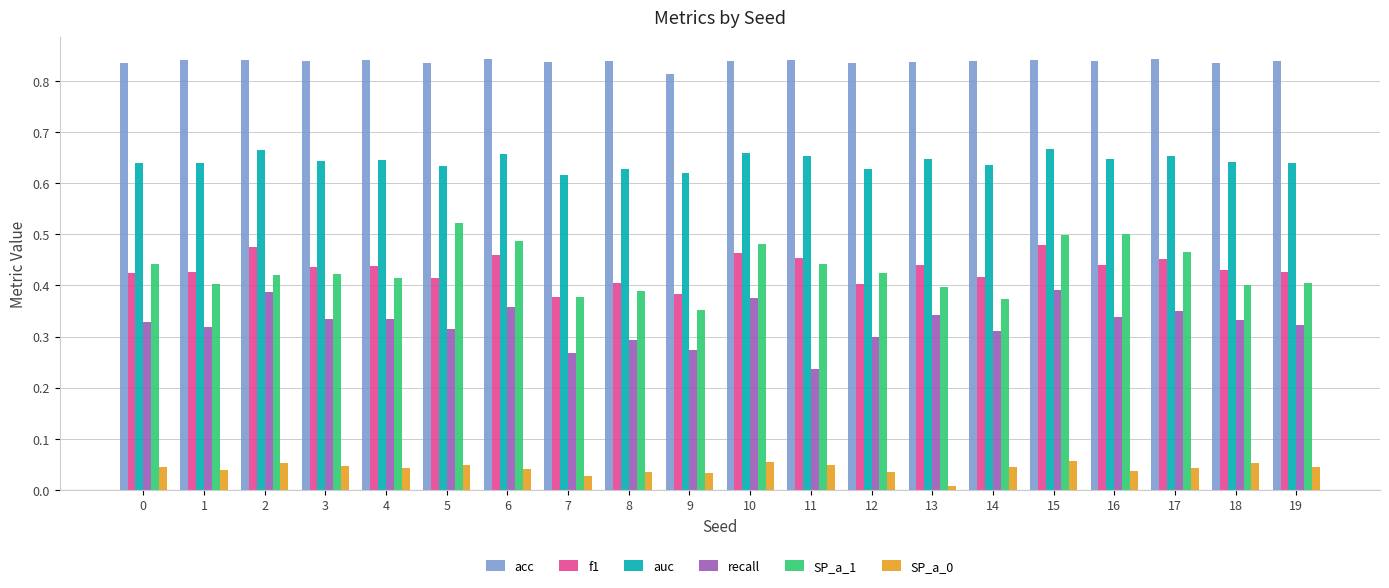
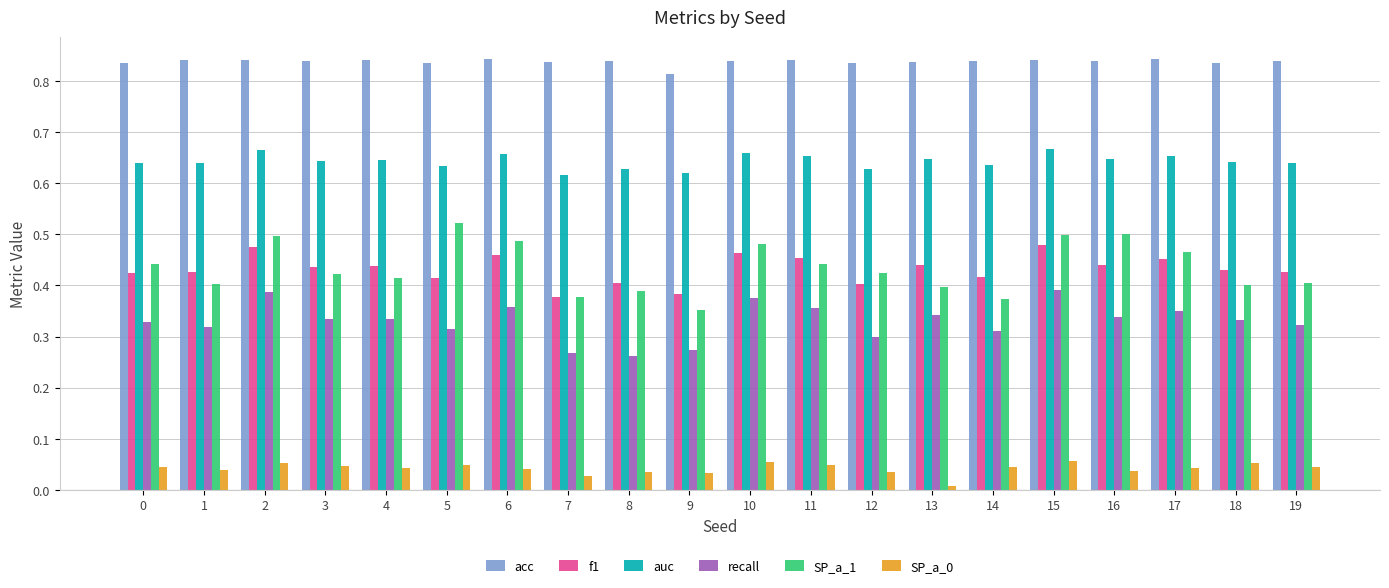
  {
    "acc": {
      "0": 0.84,
      "1": 0.84,
      "2": 0.84,
      "3": 0.84,
      "4": 0.84,
      "5": 0.84,
      "6": 0.84,
      "7": 0.84,
      "8": 0.84,
      "9": 0.81,
      "10": 0.84,
      "11": 0.84,
      "12": 0.84,
      "13": 0.84,
      "14": 0.84,
      "15": 0.84,
      "16": 0.84,
      "17": 0.84,
      "18": 0.84,
      "19": 0.84
    },
    "f1": {
      "0": 0.43,
      "1": 0.43,
      "2": 0.47,
      "3": 0.44,
      "4": 0.44,
      "5": 0.41,
      "6": 0.46,
      "7": 0.38,
      "8": 0.40,
      "9": 0.38,
      "10": 0.46,
      "11": 0.45,
      "12": 0.40,
      "13": 0.44,
      "14": 0.42,
      "15": 0.48,
      "16": 0.44,
      "17": 0.45,
      "18": 0.43,
      "19": 0.43
    },
    "auc": {
      "0": 0.64,
      "1": 0.64,
      "2": 0.67,
      "3": 0.64,
      "4": 0.65,
      "5": 0.63,
      "6": 0.66,
      "7": 0.62,
      "8": 0.63,
      "9": 0.62,
      "10": 0.66,
      "11": 0.65,
      "12": 0.63,
      "13": 0.65,
      "14": 0.63,
      "15": 0.67,
      "16": 0.65,
      "17": 0.65,
      "18": 0.64,
      "19": 0.64
    },
    "recall": {
      "0": 0.33,
      "1": 0.32,
      "2": 0.39,
      "3": 0.33,
      "4": 0.33,
      "5": 0.31,
      "6": 0.36,
      "7": 0.27,
-     "8": 0.29,
+     "8": 0.26,
      "9": 0.27,
      "10": 0.38,
-     "11": 0.24,
+     "11": 0.36,
      "12": 0.30,
      "13": 0.34,
      "14": 0.31,
      "15": 0.39,
      "16": 0.34,
      "17": 0.35,
      "18": 0.33,
      "19": 0.32
    },
    "SP_a_1": {
      "0": 0.44,
      "1": 0.40,
-     "2": 0.42,
+     "2": 0.50,
      "3": 0.42,
      "4": 0.41,
      "5": 0.52,
      "6": 0.49,
      "7": 0.38,
      "8": 0.39,
      "9": 0.35,
      "10": 0.48,
      "11": 0.44,
      "12": 0.43,
      "13": 0.40,
      "14": 0.37,
      "15": 0.50,
      "16": 0.50,
      "17": 0.47,
      "18": 0.40,
      "19": 0.40
    },
    "SP_a_0": {
      "0": 0.05,
      "1": 0.04,
      "2": 0.05,
      "3": 0.05,
      "4": 0.04,
      "5": 0.05,
      "6": 0.04,
      "7": 0.03,
      "8": 0.03,
      "9": 0.03,
      "10": 0.05,
      "11": 0.05,
      "12": 0.03,
      "13": 0.01,
      "14": 0.04,
      "15": 0.06,
      "16": 0.04,
      "17": 0.04,
      "18": 0.05,
      "19": 0.04
    }
  }
